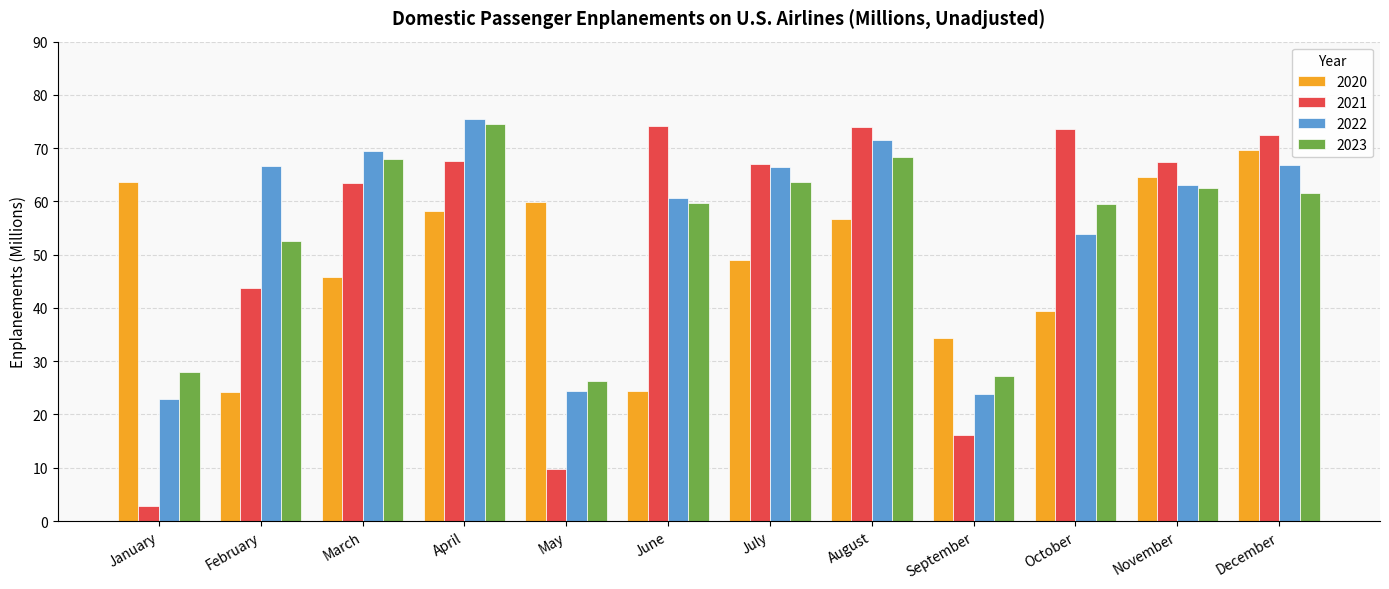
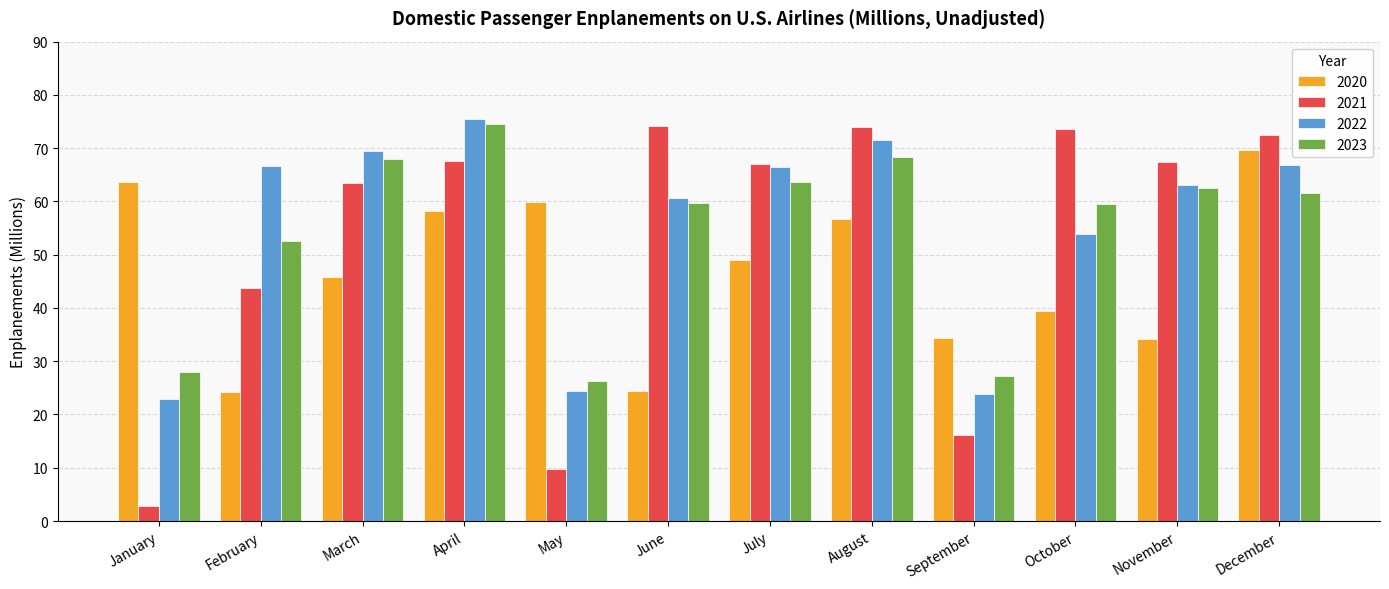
  {
    "2020": {
      "January": 64,
      "February": 24,
      "March": 46,
      "April": 58,
      "May": 60,
      "June": 24,
      "July": 49,
      "August": 57,
      "September": 34,
      "October": 39,
-     "November": 65,
+     "November": 34,
      "December": 70
    },
    "2021": {
      "January": 3,
      "February": 44,
      "March": 64,
      "April": 68,
      "May": 10,
      "June": 74,
      "July": 67,
      "August": 74,
      "September": 16,
      "October": 74,
      "November": 67,
      "December": 72
    },
    "2022": {
      "January": 23,
      "February": 67,
      "March": 69,
      "April": 75,
      "May": 24,
      "June": 61,
      "July": 67,
      "August": 71,
      "September": 24,
      "October": 54,
      "November": 63,
      "December": 67
    },
    "2023": {
      "January": 28,
      "February": 53,
      "March": 68,
      "April": 75,
      "May": 26,
      "June": 60,
      "July": 64,
      "August": 68,
      "September": 27,
      "October": 60,
      "November": 62,
      "December": 62
    }
  }
